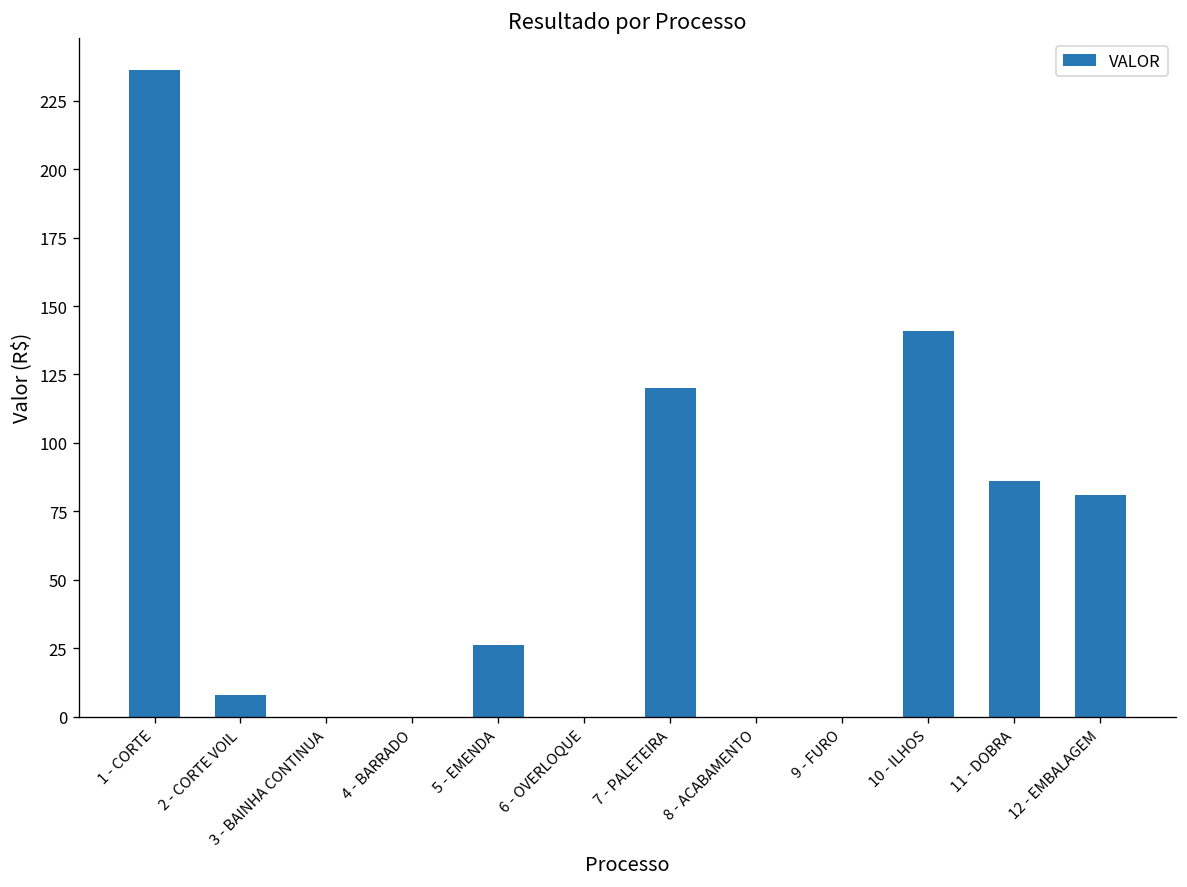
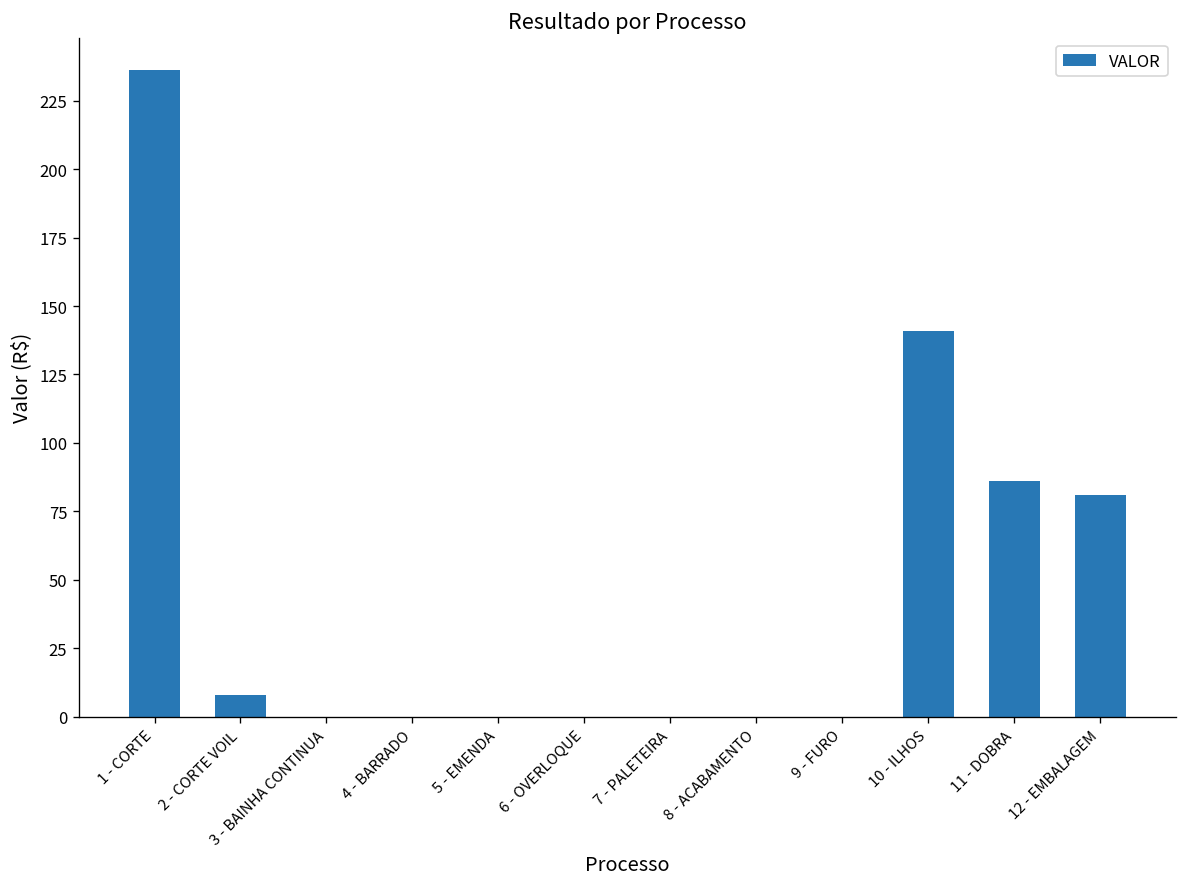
  {
    "1 - CORTE": 236,
    "2 - CORTE VOIL": 8,
    "3 - BAINHA CONTINUA": 0,
    "4 - BARRADO": 0,
-   "5 - EMENDA": 26,
+   "5 - EMENDA": 0,
    "6 - OVERLOQUE": 0,
-   "7 - PALETEIRA": 120,
+   "7 - PALETEIRA": 0,
    "8 - ACABAMENTO": 0,
    "9 - FURO": 0,
    "10 - ILHOS": 141,
    "11 - DOBRA": 86,
    "12 - EMBALAGEM": 81
  }
